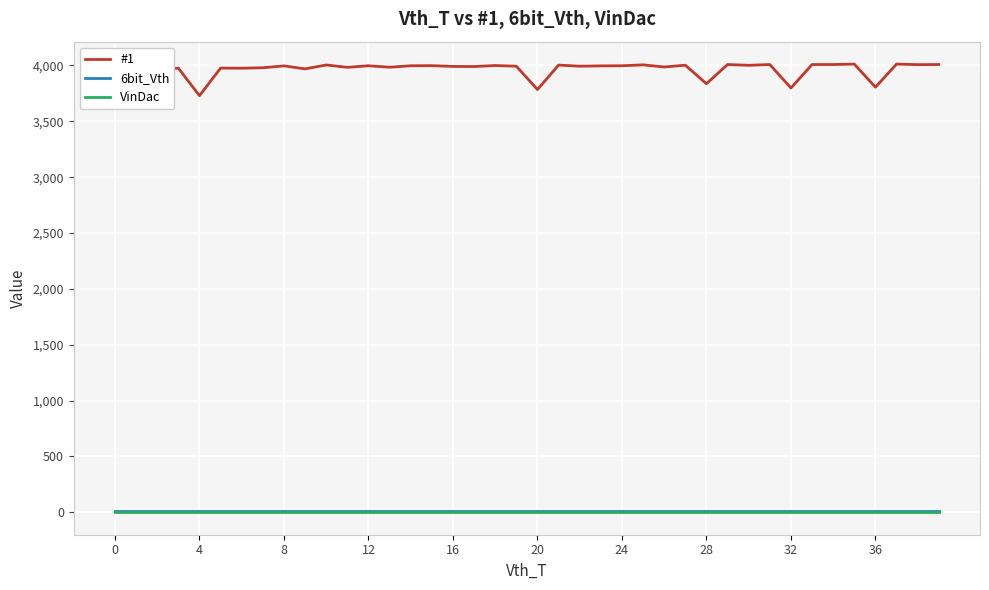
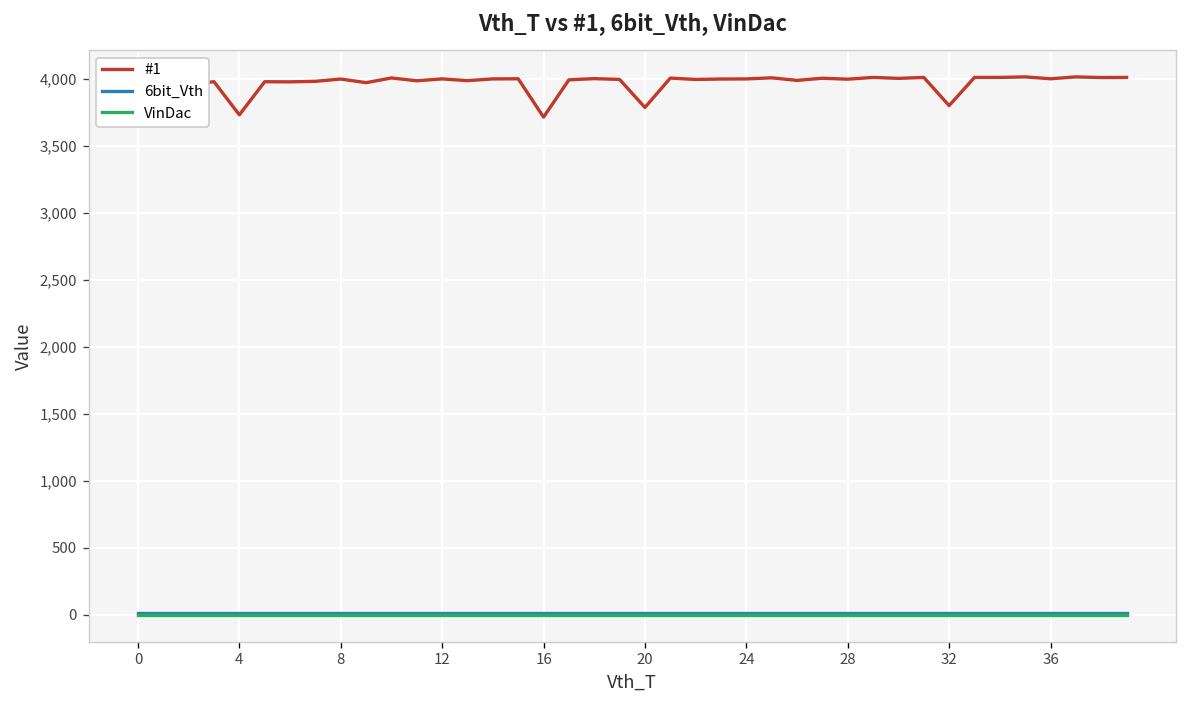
  {
    "#1": {
      "4": "3,730",
      "8": "4,000",
      "12": "4,000",
-     "16": "3,990",
+     "16": "3,710",
      "20": "3,780",
      "24": "4,000",
-     "28": "3,840",
+     "28": "4,000",
      "32": "3,800",
-     "36": "3,810"
+     "36": "4,000"
    }
  }
